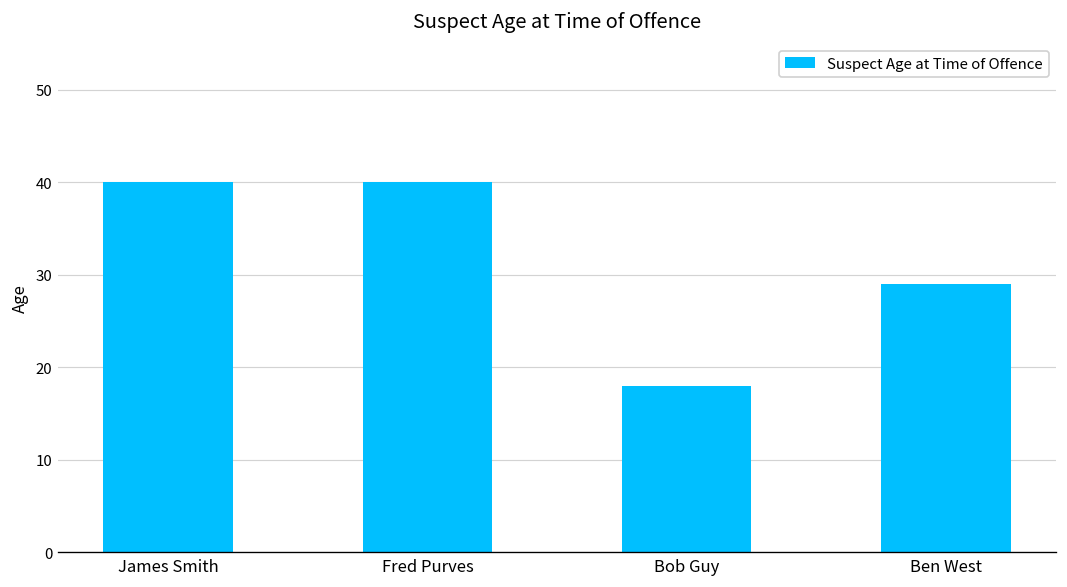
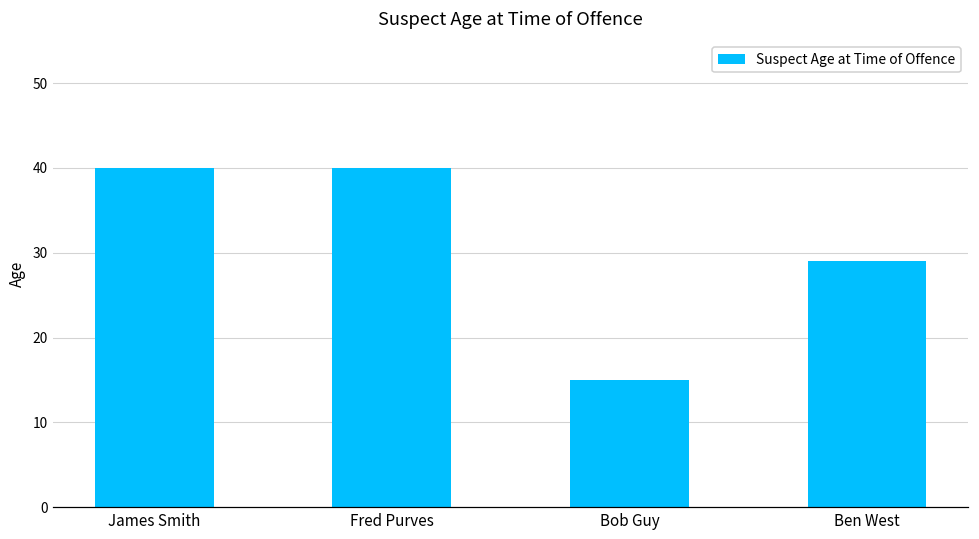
  {
    "James Smith": 40,
    "Fred Purves": 40,
-   "Bob Guy": 18,
+   "Bob Guy": 15,
    "Ben West": 29
  }
